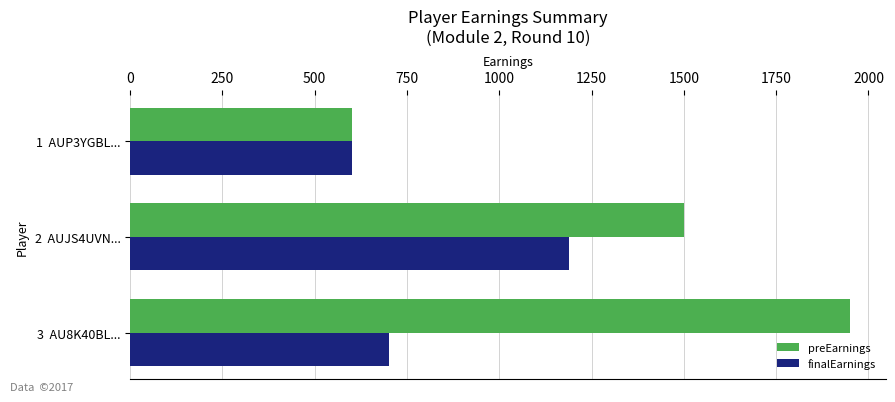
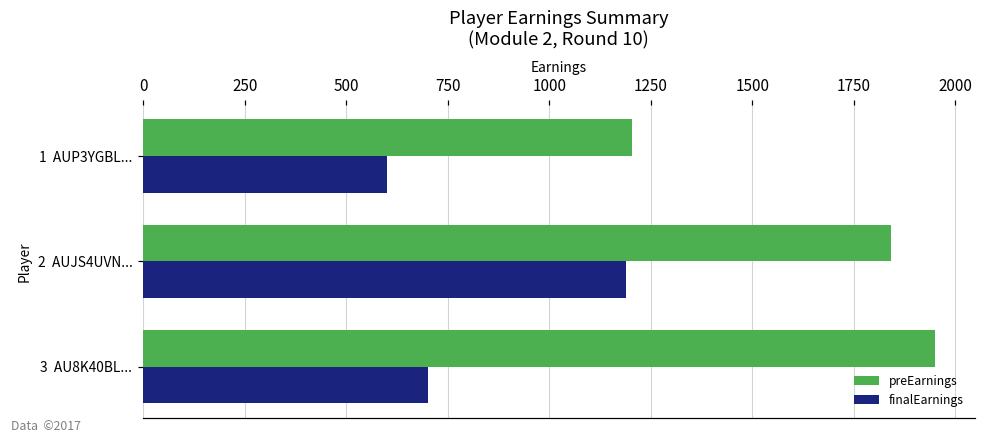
  {
    "preEarnings": {
-     "1 AUP3YGBL...": 600,
-     "2 AUJS4UVN...": 1500,
+     "1 AUP3YGBL...": 1200,
+     "2 AUJS4UVN...": 1840,
      "3 AU8K40BL...": 1950
    },
    "finalEarnings": {
      "1 AUP3YGBL...": 600,
      "2 AUJS4UVN...": 1190,
      "3 AU8K40BL...": 700
    }
  }
